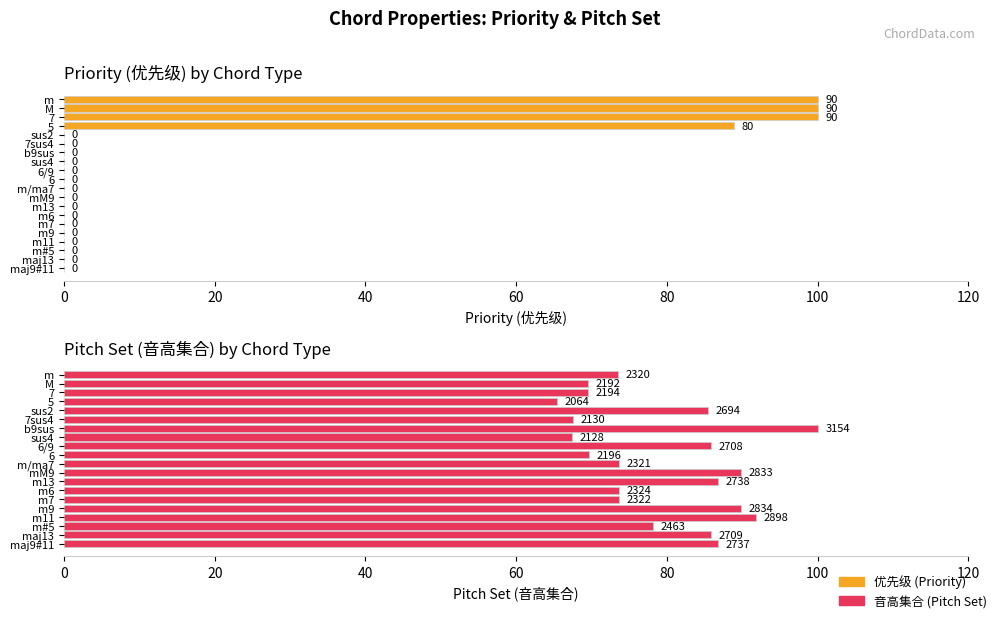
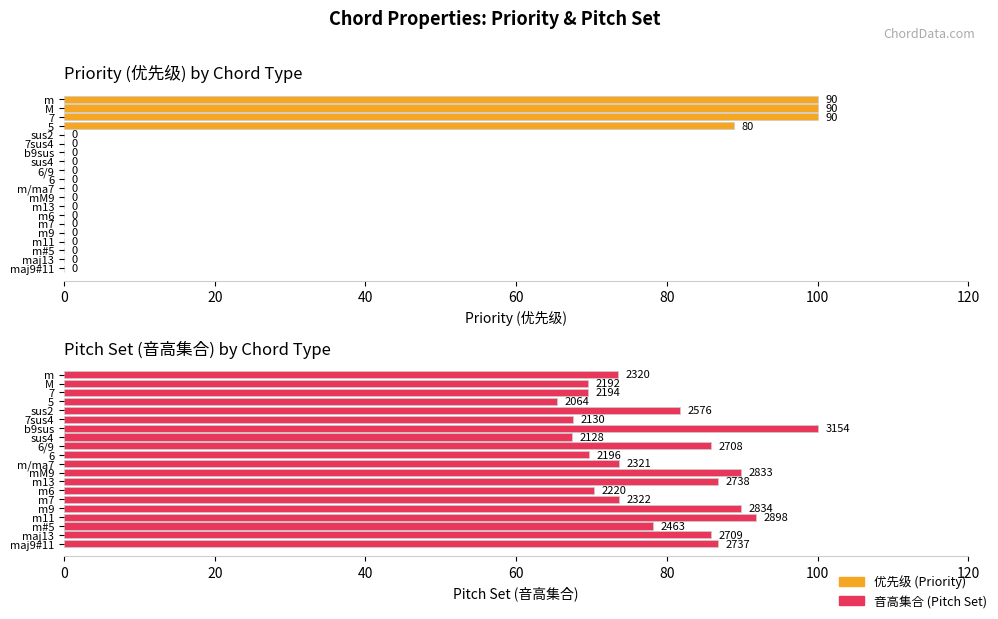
  {
    "Priority (优先级) by Chord Type": {
      "sus2": 0,
      "7sus4": 0,
      "b9sus": 0,
      "sus4": 0,
      "6/9": 0,
      "m/ma7": 0,
      "m13": 0,
      "m6": 0,
      "m7": 0,
      "m9": 0,
      "m11": 0,
      "m#5": 0,
      "maj13": 0,
      "maj9#11": 0
    },
    "Pitch Set (音高集合) by Chord Type": {
-     "sus2": 2694,
-     "m6": 2324
+     "sus2": 2576,
+     "m6": 2220
    }
  }
